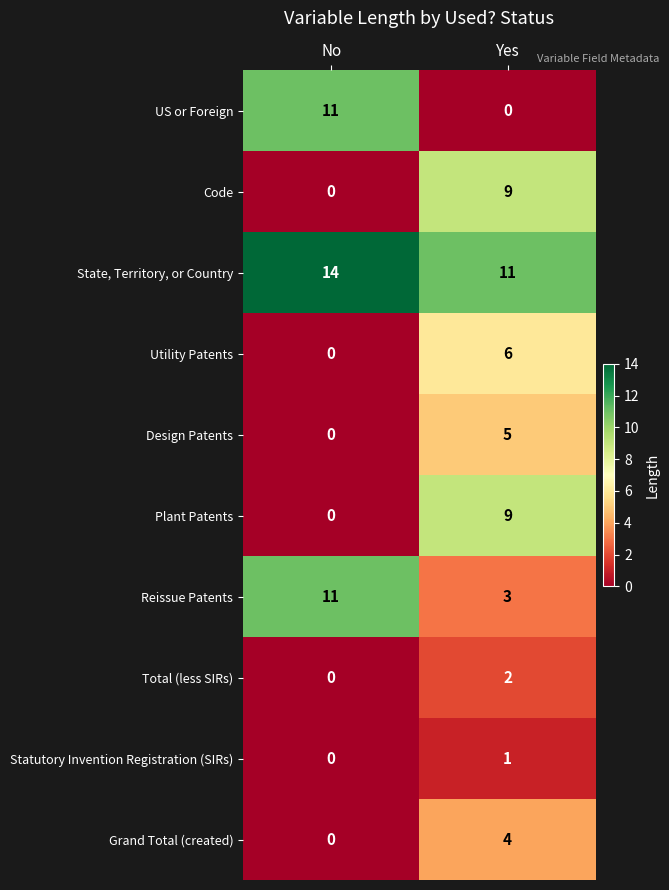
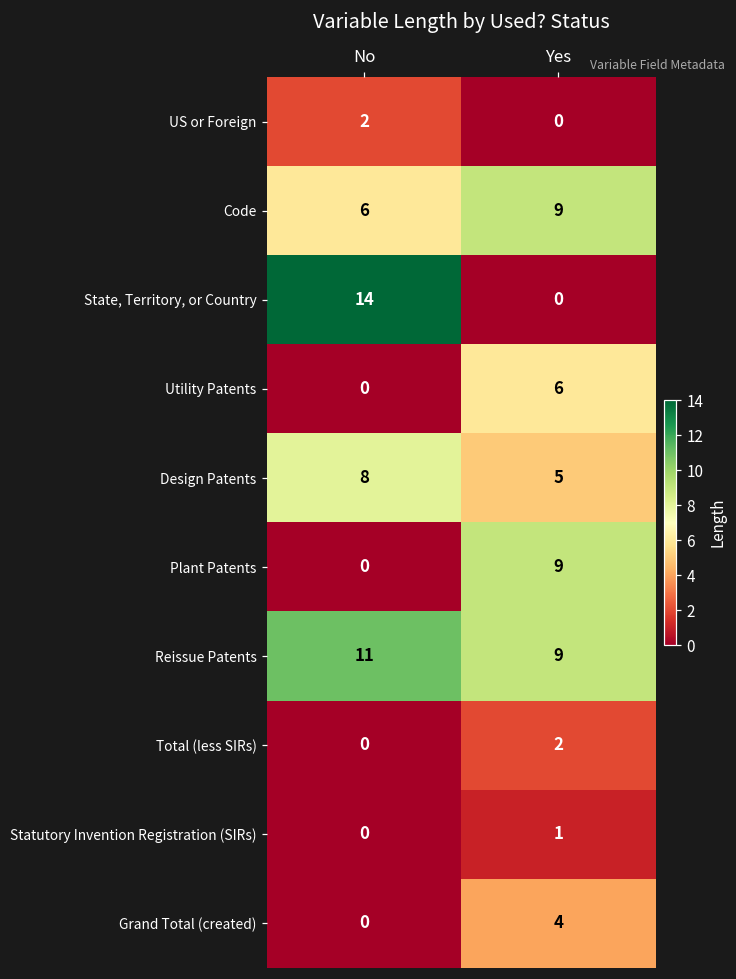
  {
    "US or Foreign": {
-     "No": 11,
+     "No": 2,
      "Yes": 0
    },
    "Code": {
-     "No": 0,
+     "No": 6,
      "Yes": 9
    },
    "State, Territory, or Country": {
      "No": 14,
-     "Yes": 11
+     "Yes": 0
    },
    "Utility Patents": {
      "No": 0,
      "Yes": 6
    },
    "Design Patents": {
-     "No": 0,
+     "No": 8,
      "Yes": 5
    },
    "Plant Patents": {
      "No": 0,
      "Yes": 9
    },
    "Reissue Patents": {
      "No": 11,
-     "Yes": 3
+     "Yes": 9
    },
    "Total (less SIRs)": {
      "No": 0,
      "Yes": 2
    },
    "Statutory Invention Registration (SIRs)": {
      "No": 0,
      "Yes": 1
    },
    "Grand Total (created)": {
      "No": 0,
      "Yes": 4
    }
  }
